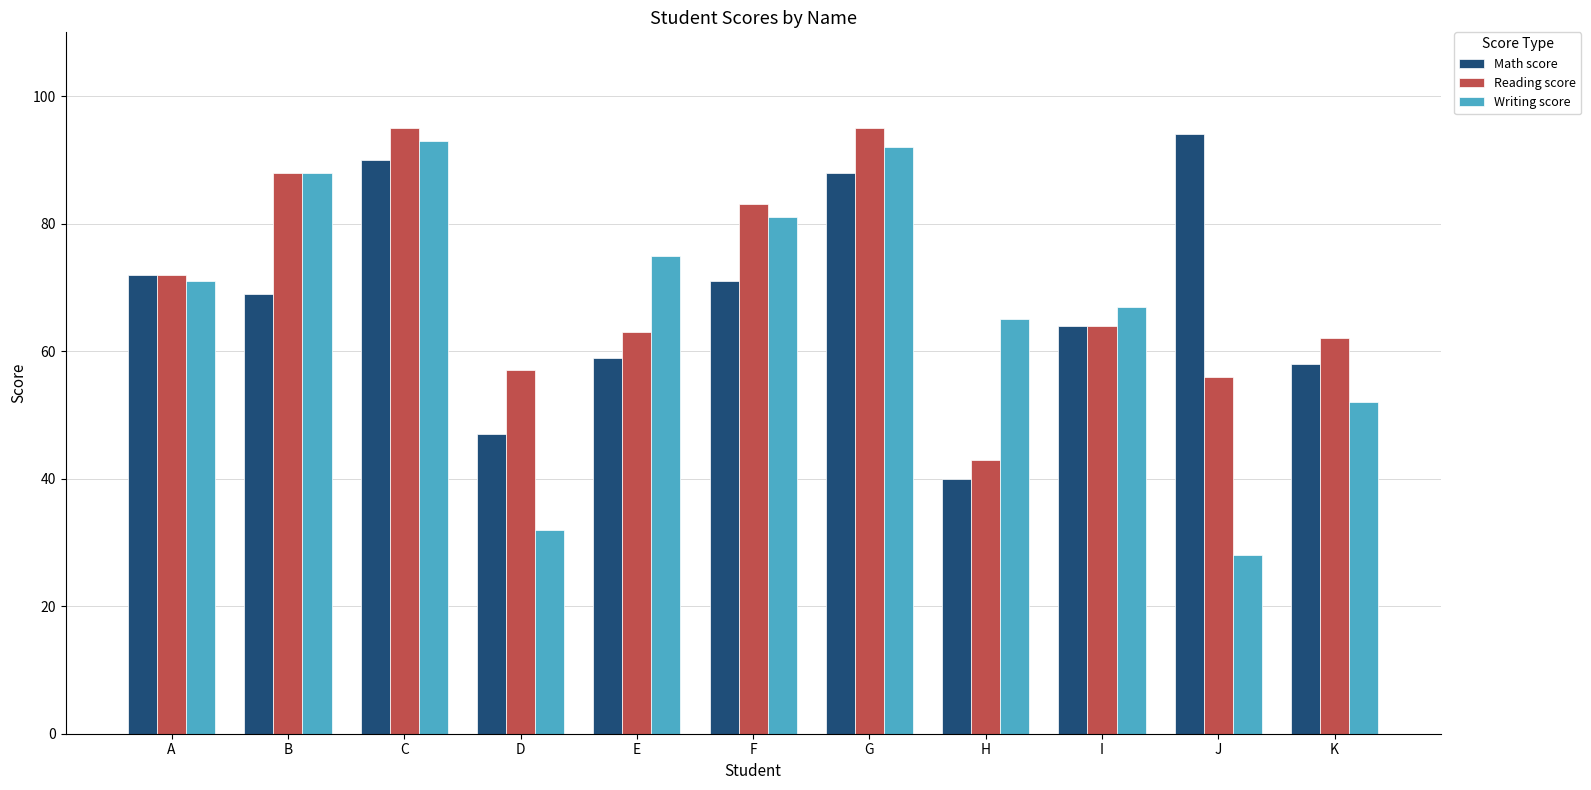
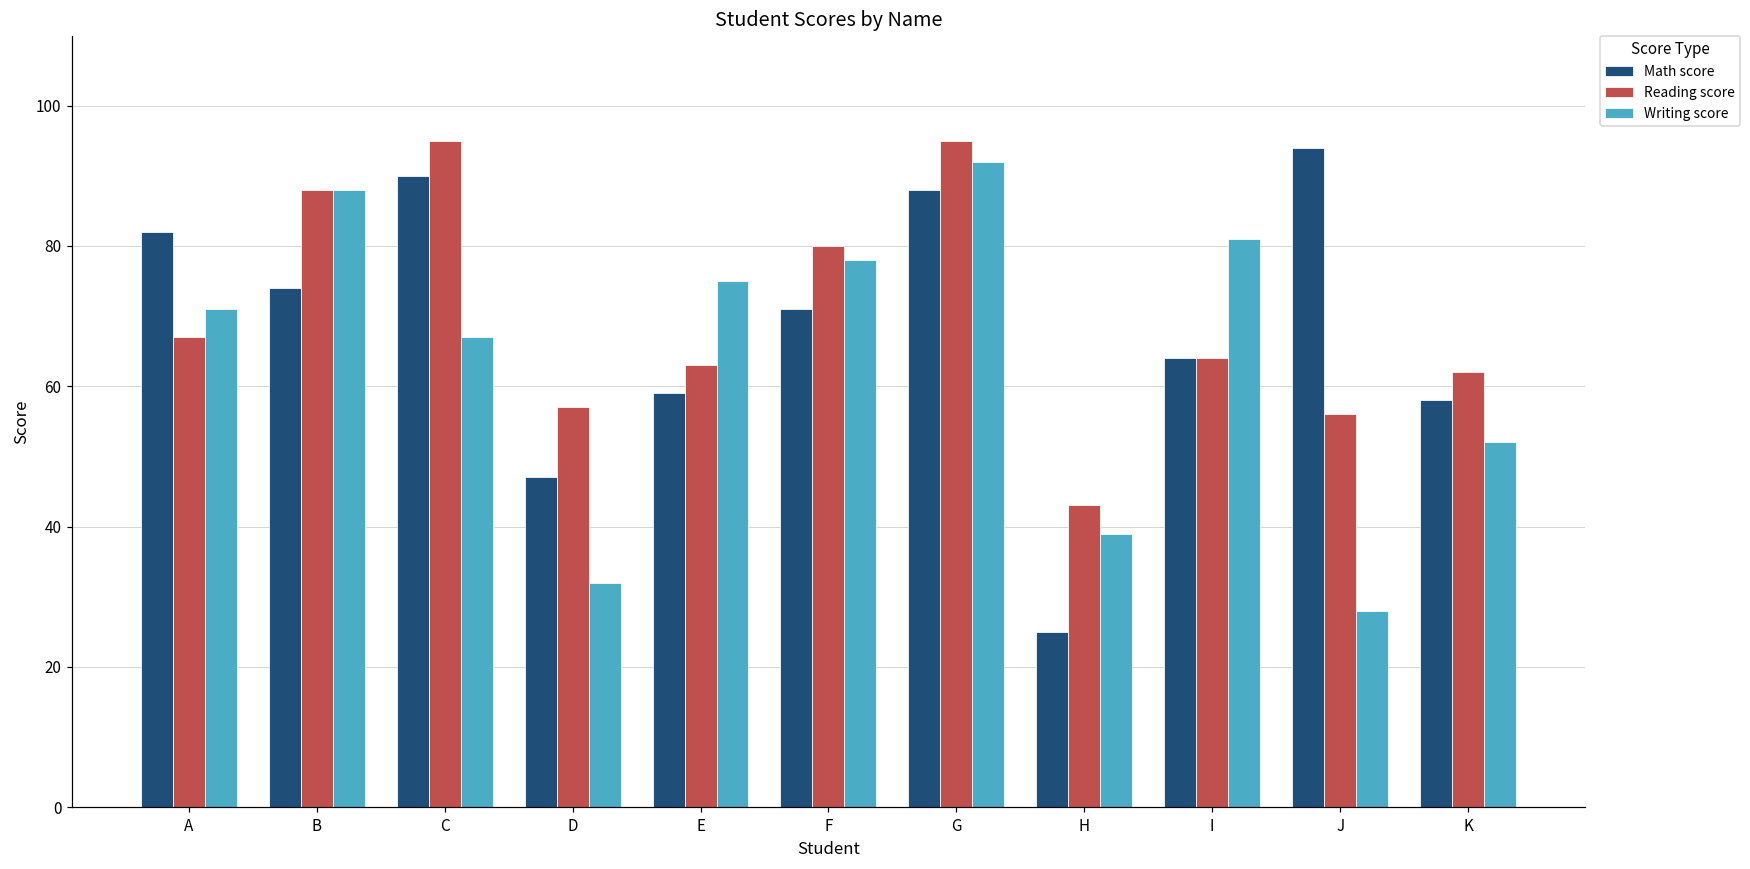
  {
    "Math score": {
-     "A": 72,
-     "B": 69,
+     "A": 82,
+     "B": 74,
      "C": 90,
      "D": 47,
      "E": 59,
      "F": 71,
      "G": 88,
-     "H": 40,
+     "H": 25,
      "I": 64,
      "J": 94,
      "K": 58
    },
    "Reading score": {
-     "A": 72,
+     "A": 67,
      "B": 88,
      "C": 95,
      "D": 57,
      "E": 63,
-     "F": 83,
+     "F": 80,
      "G": 95,
      "H": 43,
      "I": 64,
      "J": 56,
      "K": 62
    },
    "Writing score": {
      "A": 71,
      "B": 88,
-     "C": 93,
+     "C": 67,
      "D": 32,
      "E": 75,
-     "F": 81,
+     "F": 78,
      "G": 92,
-     "H": 65,
-     "I": 67,
+     "H": 39,
+     "I": 81,
      "J": 28,
      "K": 52
    }
  }
